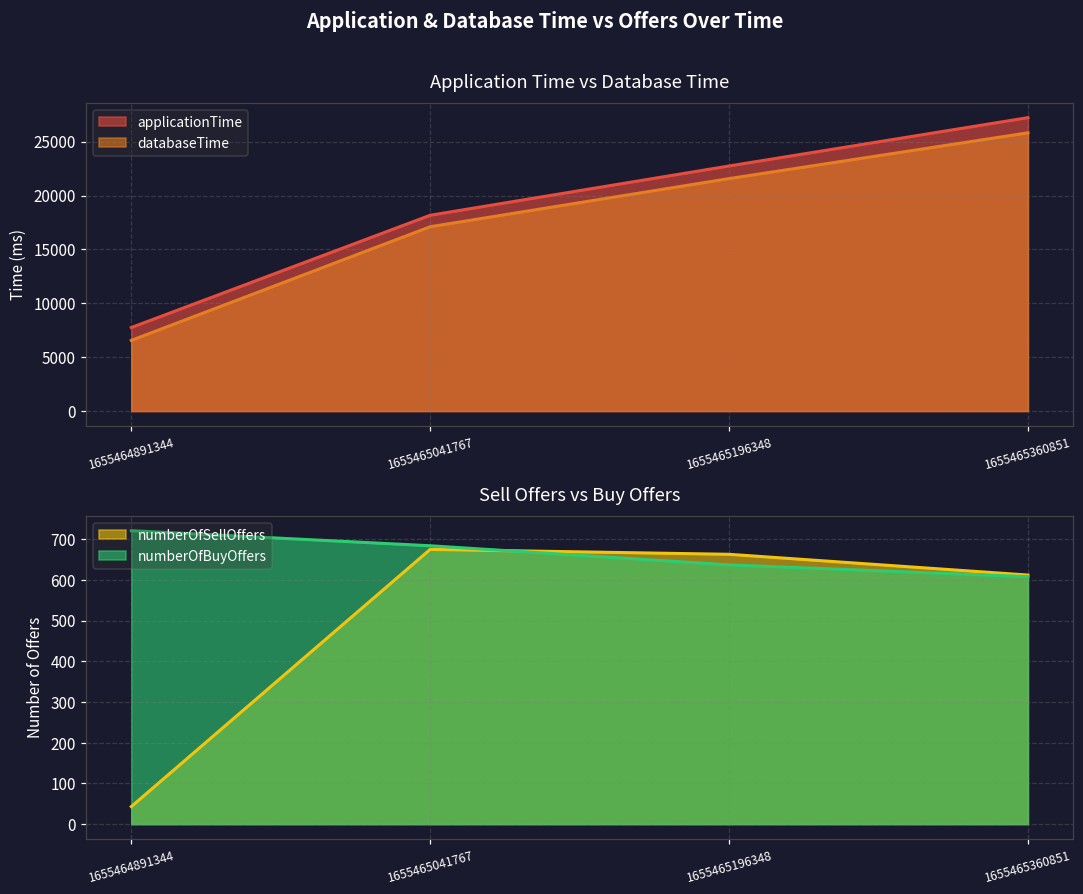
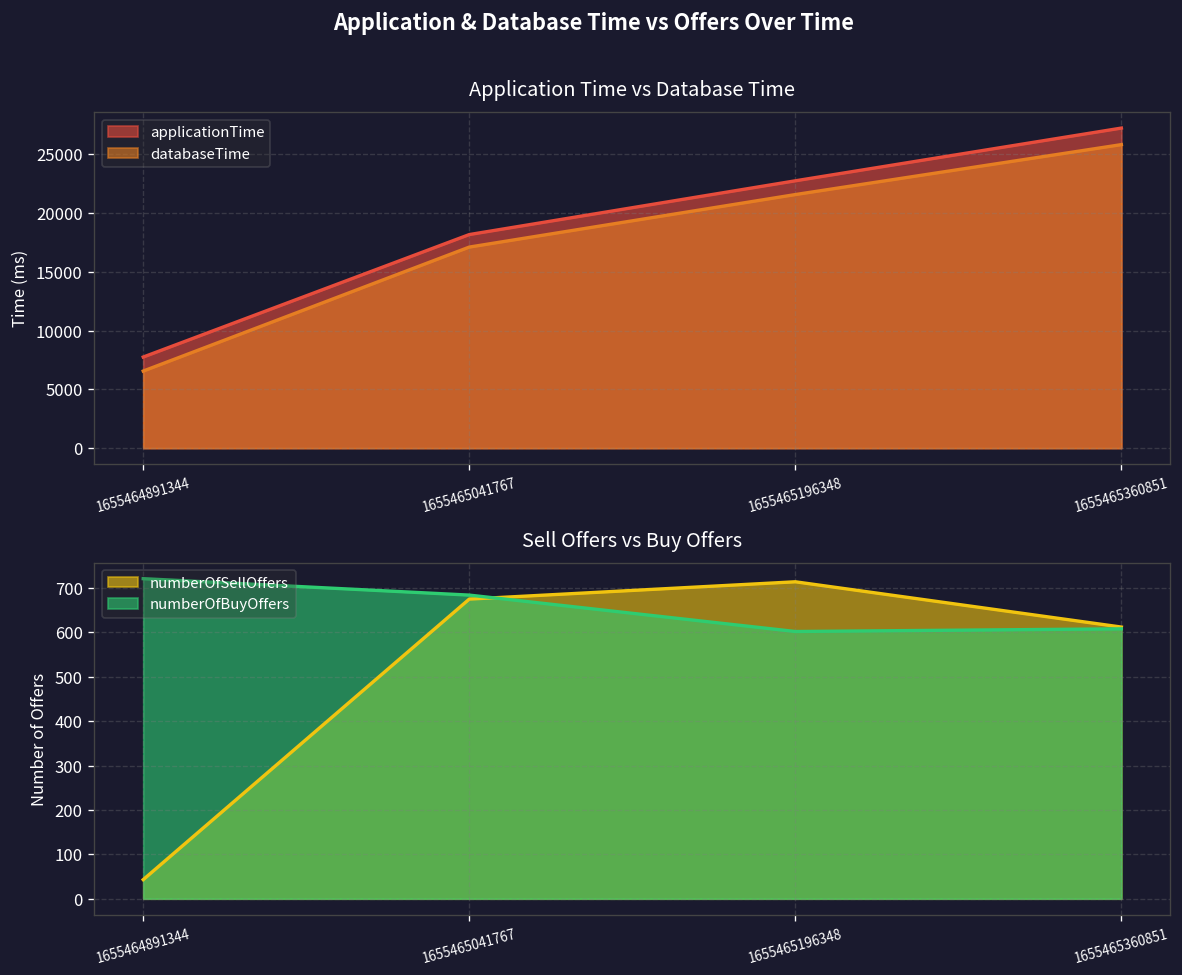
  {
    "Sell Offers vs Buy Offers": {
      "numberOfSellOffers": {
        "1655464891344": 40,
        "1655465041767": 680,
-       "1655465196348": 660
+       "1655465196348": 710
      },
      "numberOfBuyOffers": {
        "1655465041767": 680,
-       "1655465196348": 640
+       "1655465196348": 600
      }
    }
  }
